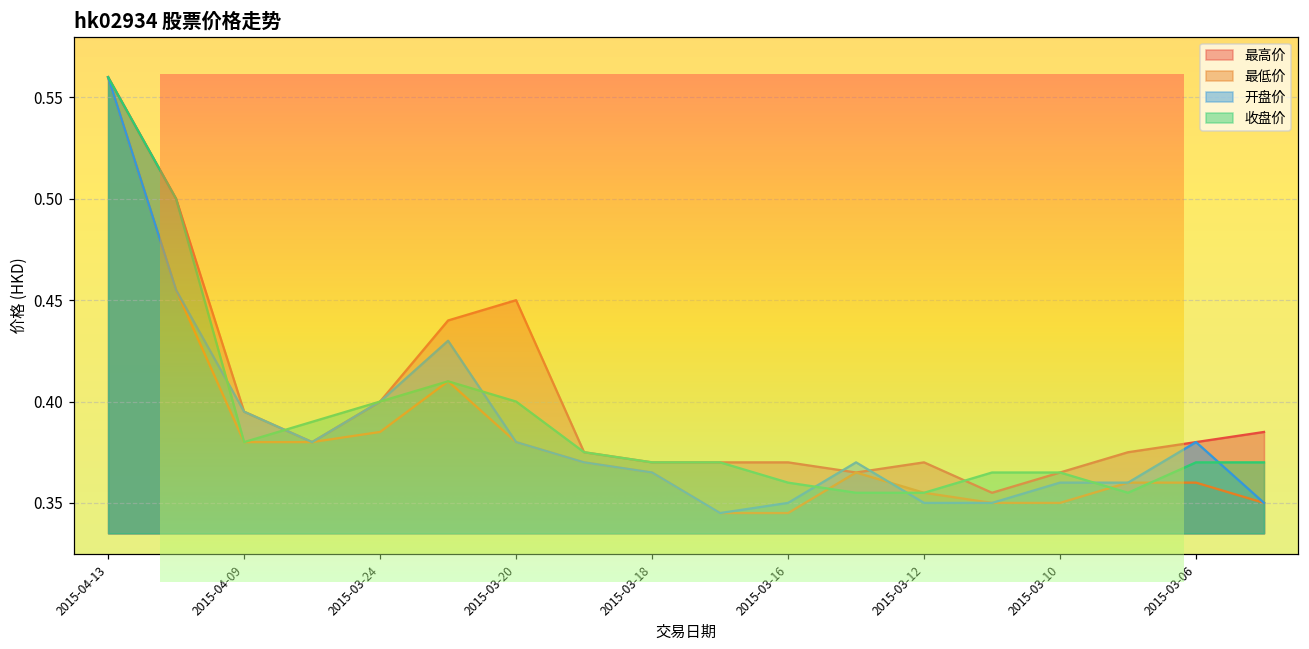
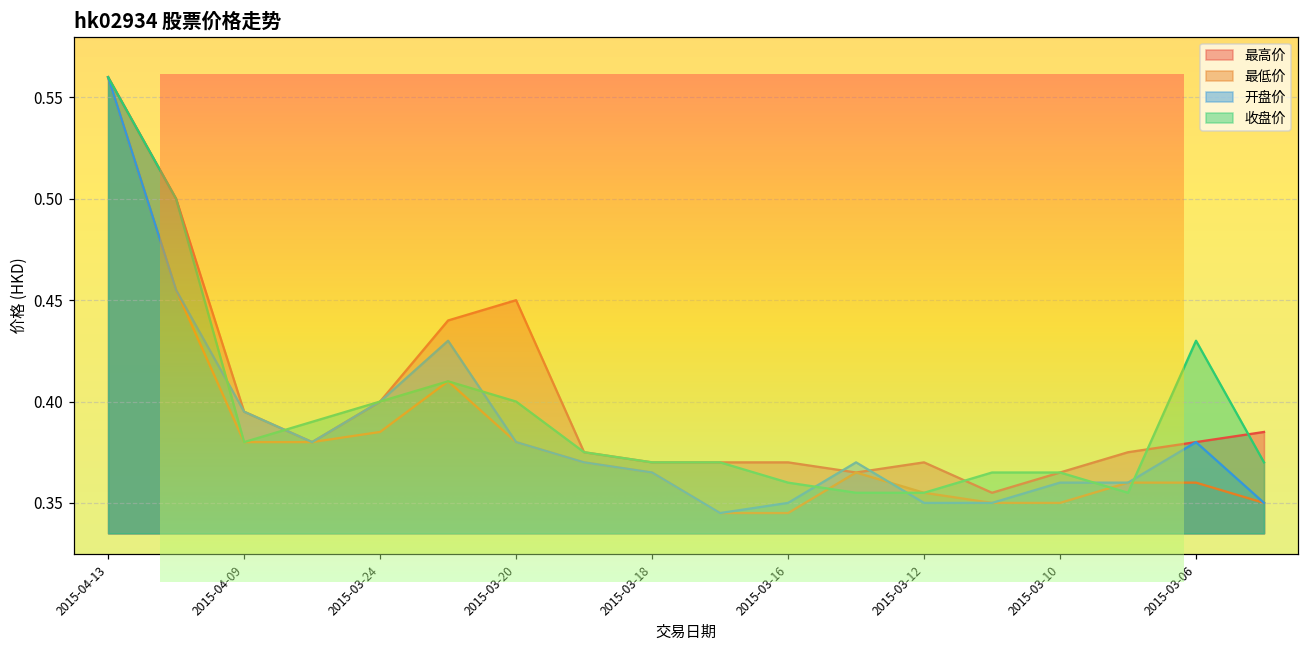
  {
    "hk02934 股票价格走势": {
      "收盘价": {
-       "2015-03-06": 0.37
+       "2015-03-06": 0.43
      }
    }
  }
